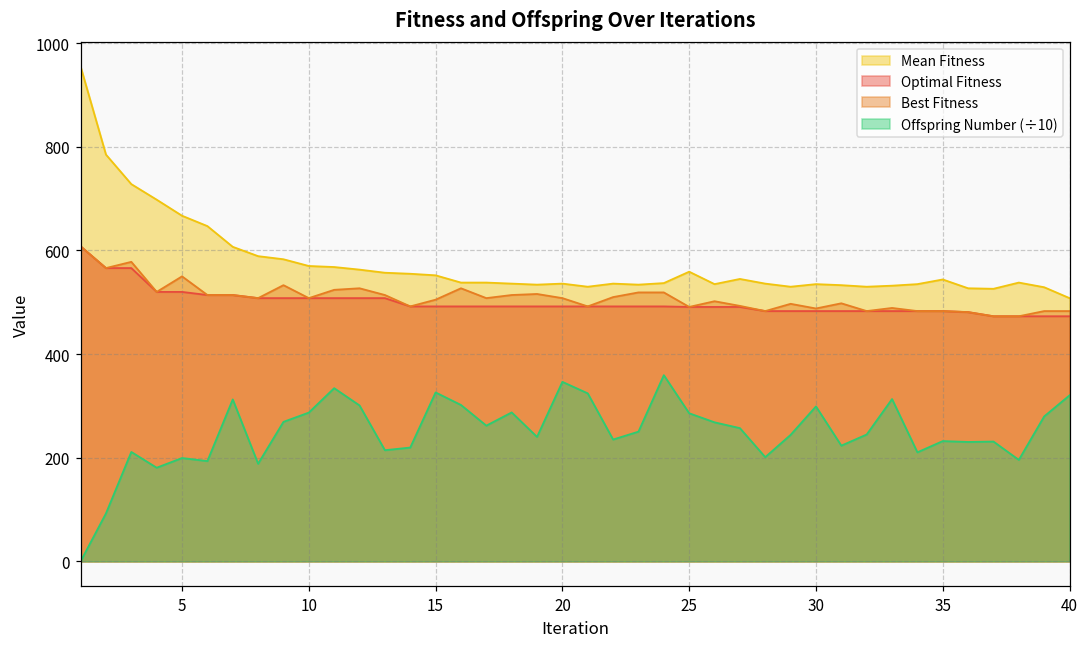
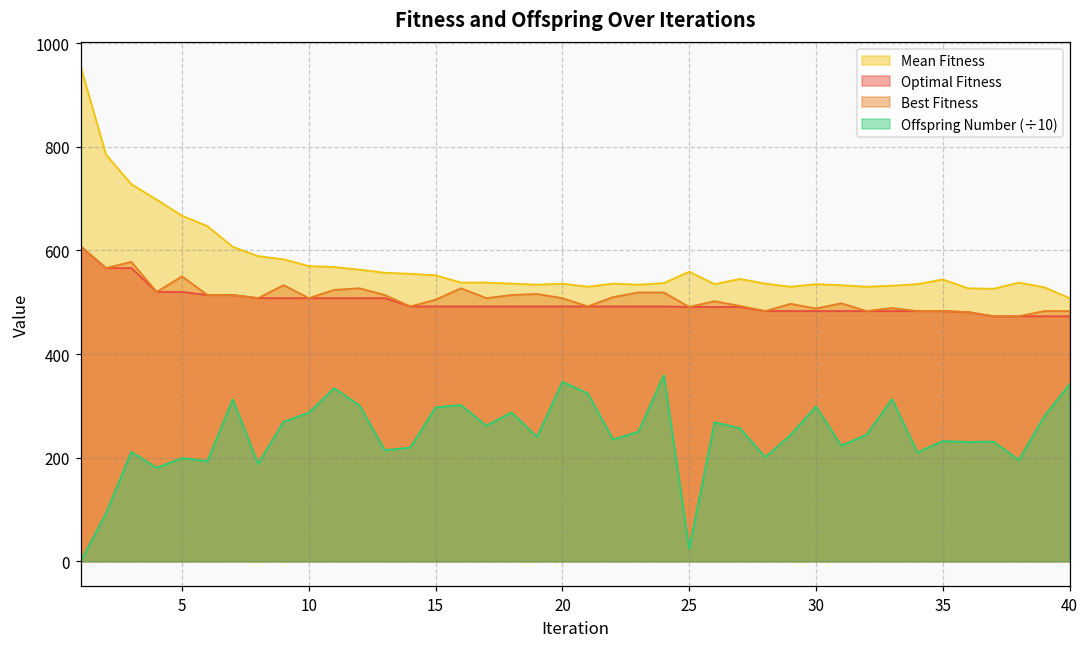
  {
    "Offspring Number (÷10)": {
      "5": 200,
      "10": 290,
-     "15": 330,
+     "15": 300,
      "20": 350,
-     "25": 290,
+     "25": 20,
      "30": 300,
      "35": 230,
-     "40": 320
+     "40": 340
    }
  }
